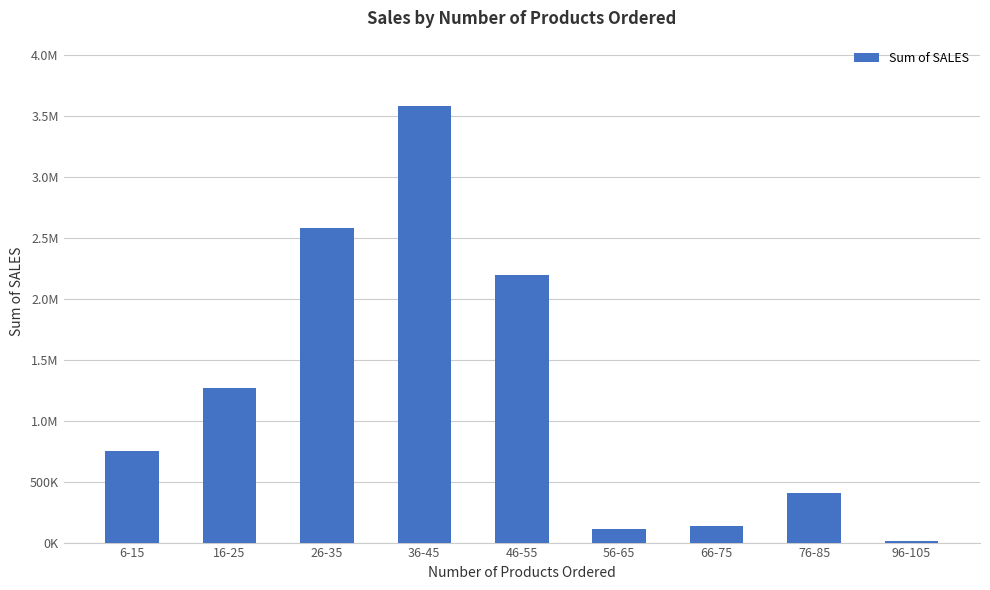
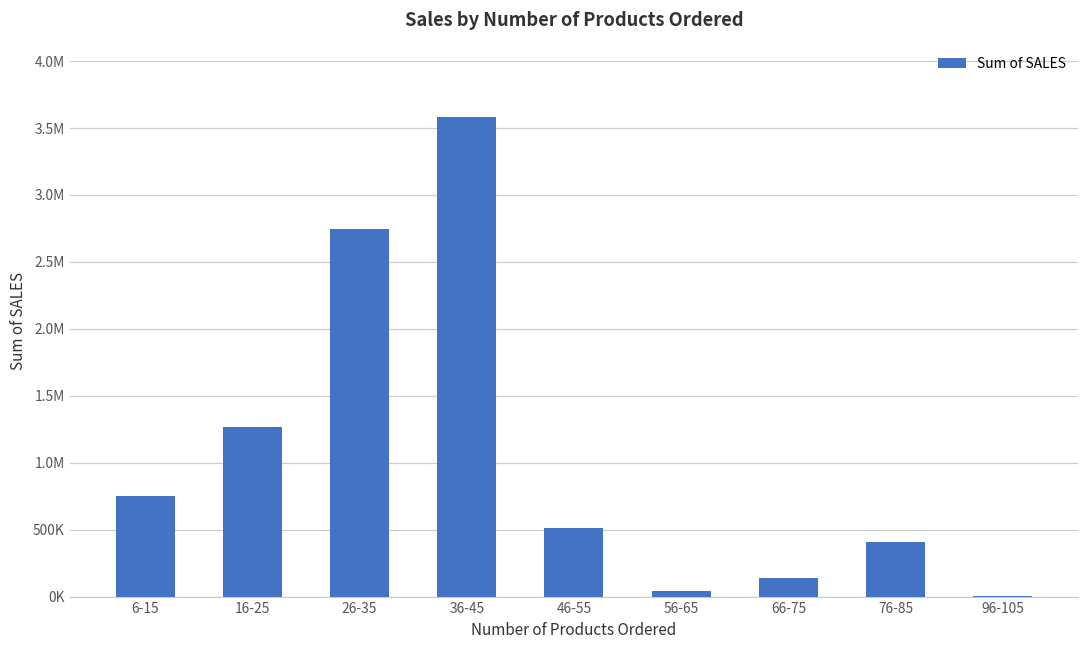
  {
    "6-15": 750000,
    "16-25": 1270000,
-   "26-35": 2580000,
+   "26-35": 2750000,
    "36-45": 3580000,
-   "46-55": 2200000,
-   "56-65": 110000,
+   "46-55": 520000,
+   "56-65": 40000,
    "66-75": 140000,
    "76-85": 410000
  }
